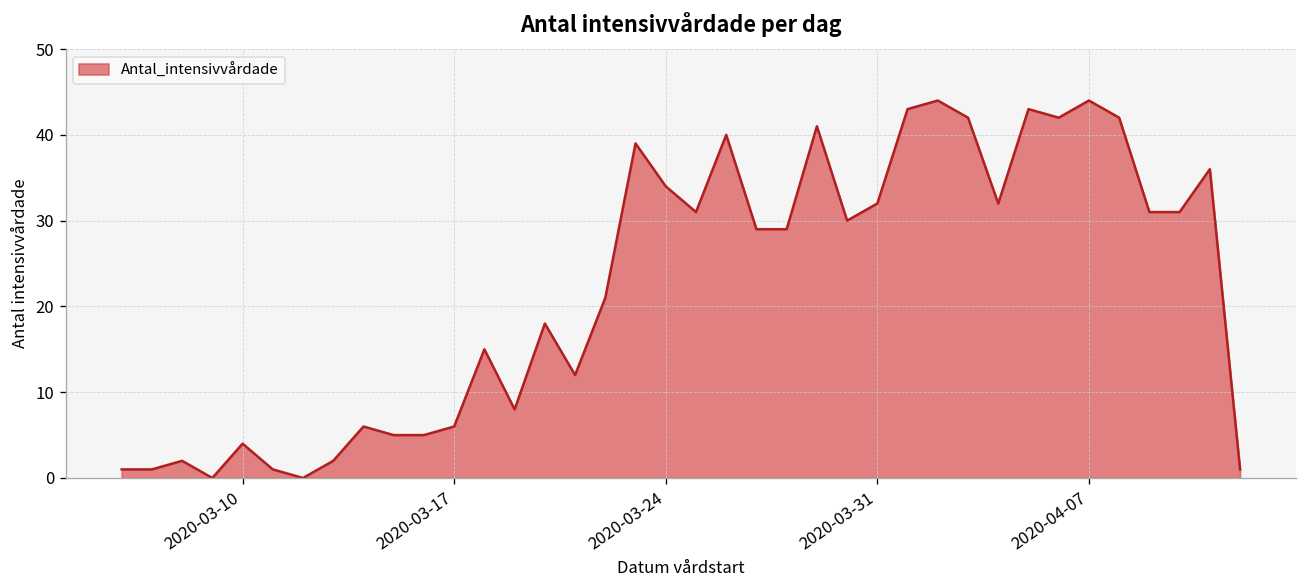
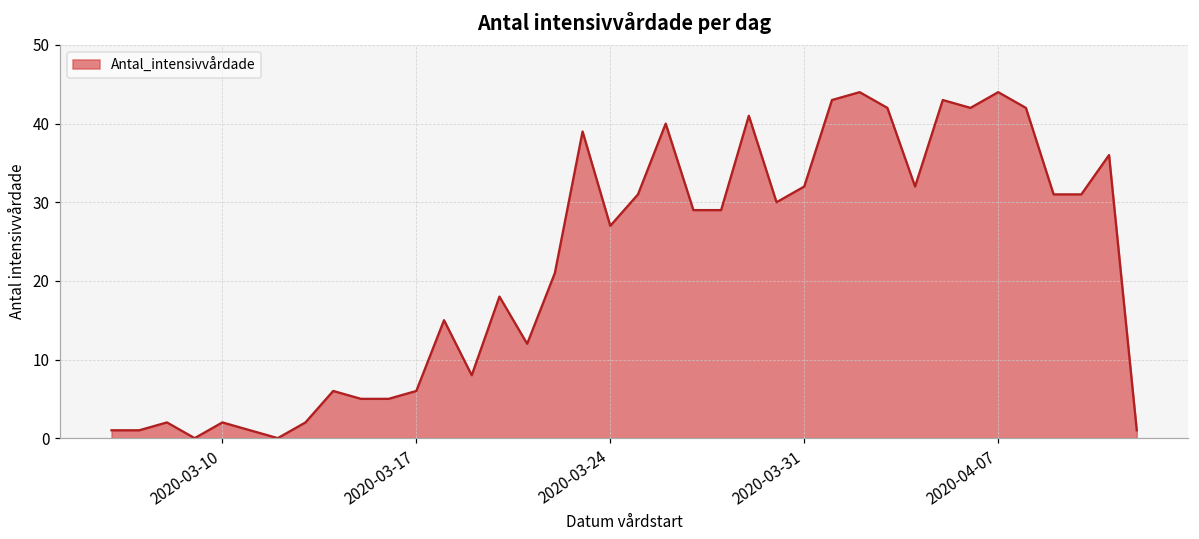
  {
-   "2020-03-10": 4,
+   "2020-03-10": 2,
    "2020-03-17": 6,
-   "2020-03-24": 34,
+   "2020-03-24": 27,
    "2020-03-31": 32,
    "2020-04-07": 44
  }
